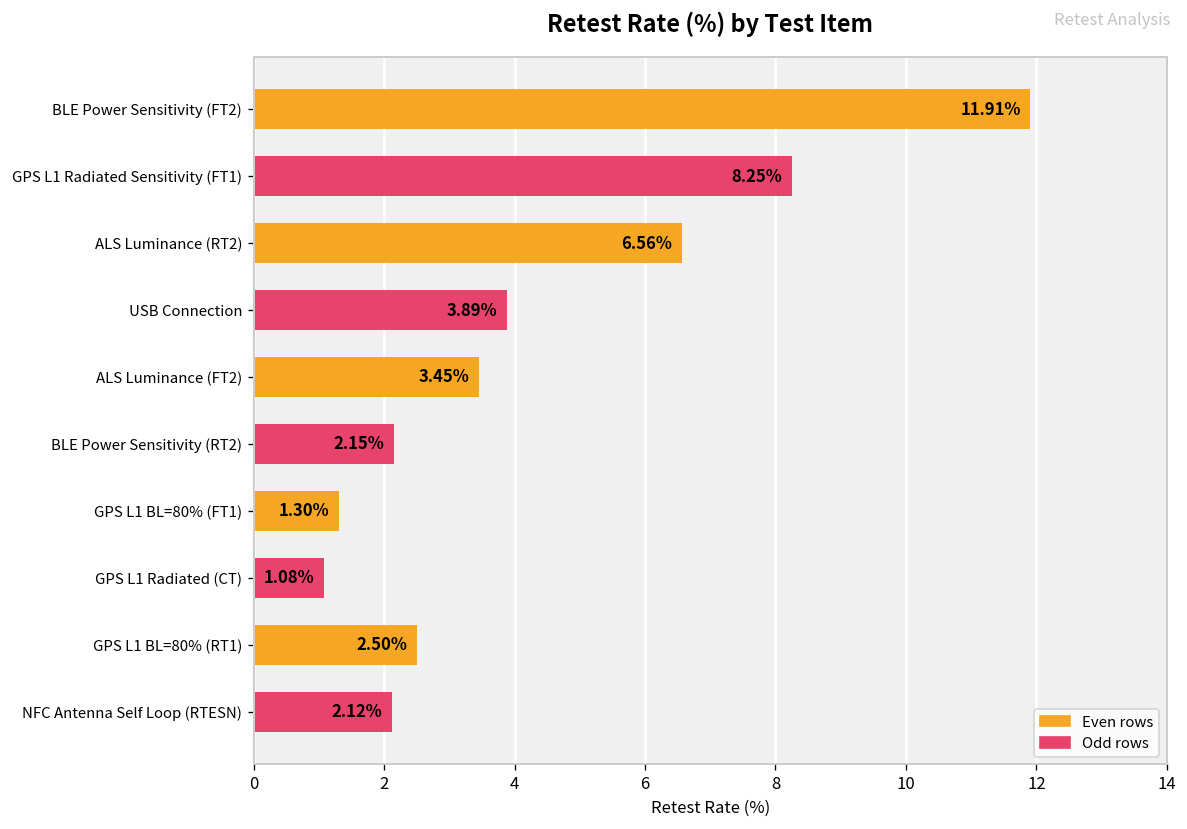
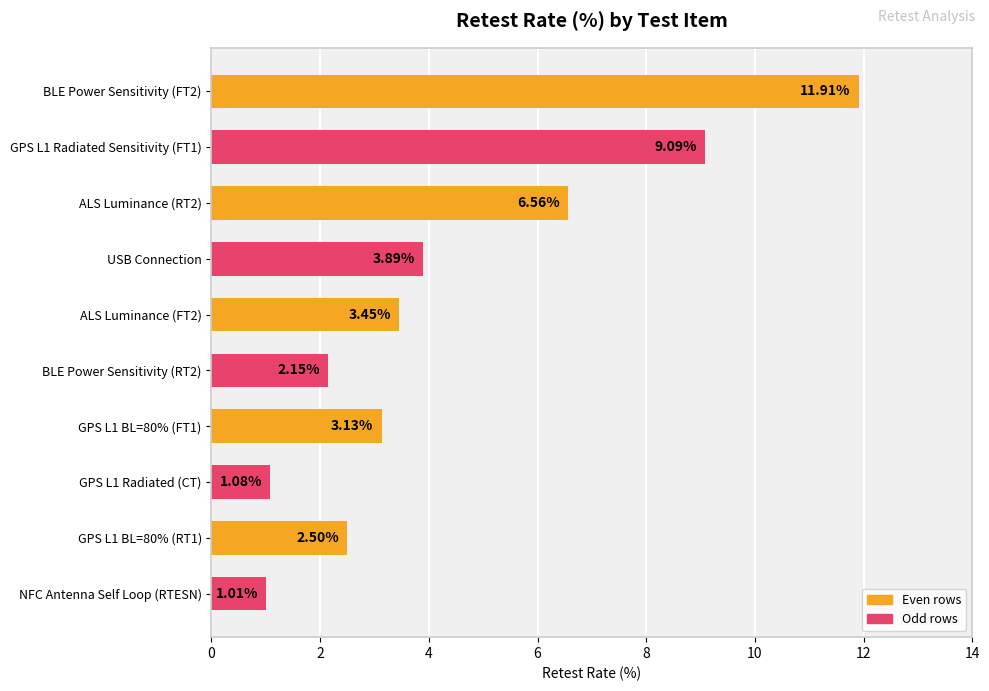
  {
    "BLE Power Sensitivity (FT2)": "11.91%",
-   "GPS L1 Radiated Sensitivity (FT1)": "8.25%",
+   "GPS L1 Radiated Sensitivity (FT1)": "9.09%",
    "ALS Luminance (RT2)": "6.56%",
    "USB Connection": "3.89%",
    "ALS Luminance (FT2)": "3.45%",
    "BLE Power Sensitivity (RT2)": "2.15%",
-   "GPS L1 BL=80% (FT1)": "1.30%",
+   "GPS L1 BL=80% (FT1)": "3.13%",
    "GPS L1 Radiated (CT)": "1.08%",
    "GPS L1 BL=80% (RT1)": "2.50%",
-   "NFC Antenna Self Loop (RTESN)": "2.12%"
+   "NFC Antenna Self Loop (RTESN)": "1.01%"
  }
